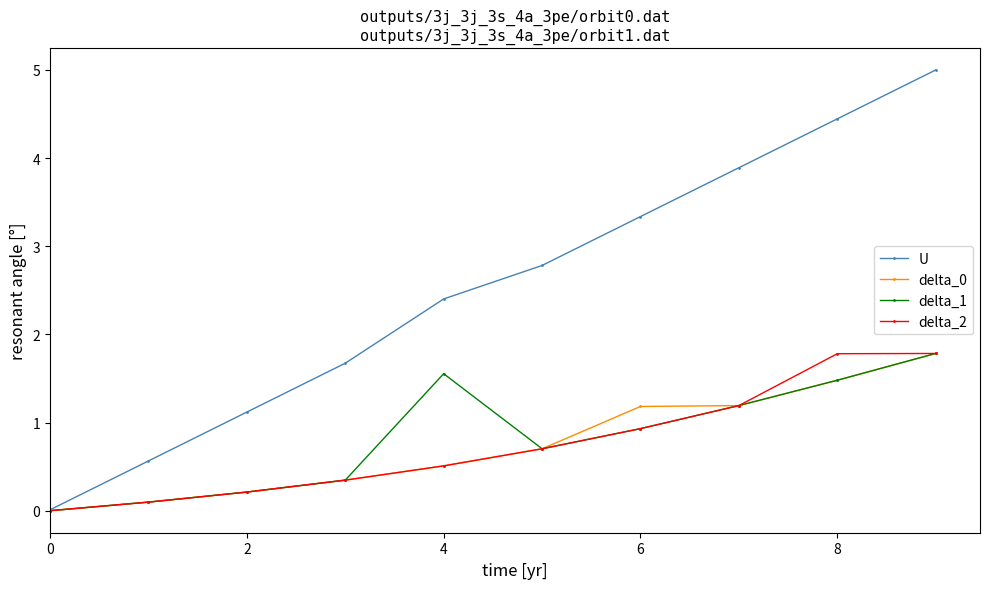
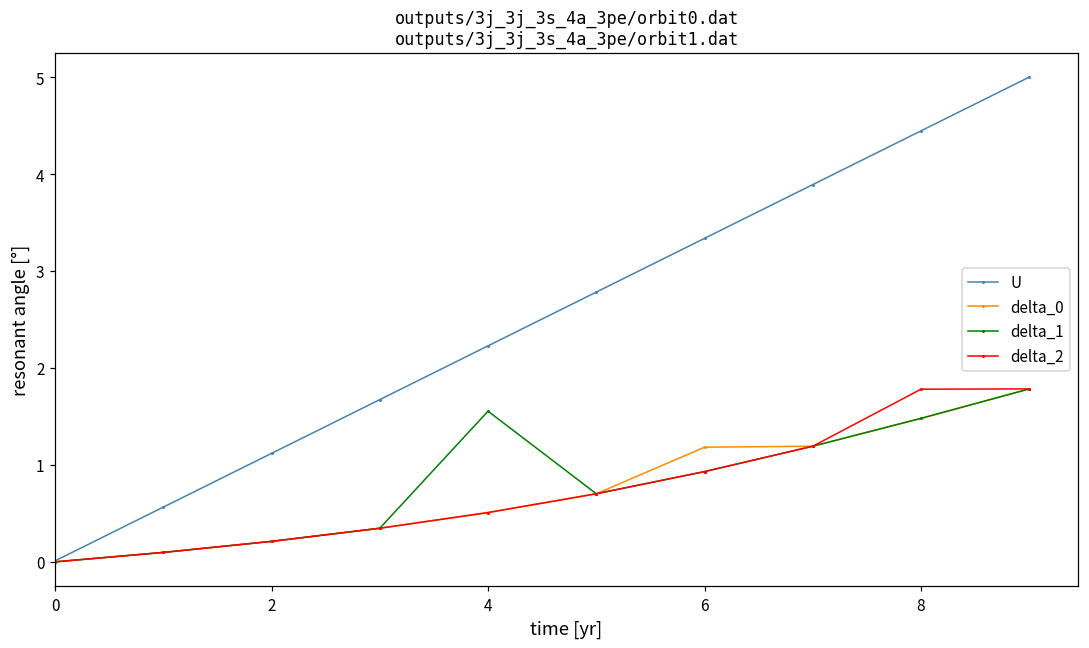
  {
    "U": {
      "2": 1.1,
-     "4": 2.4,
+     "4": 2.2,
      "6": 3.3,
      "8": 4.4
    },
    "delta_0": {
      "6": 1.2
    },
    "delta_1": {
      "4": 1.6
    },
    "delta_2": {
      "8": 1.8
    }
  }
